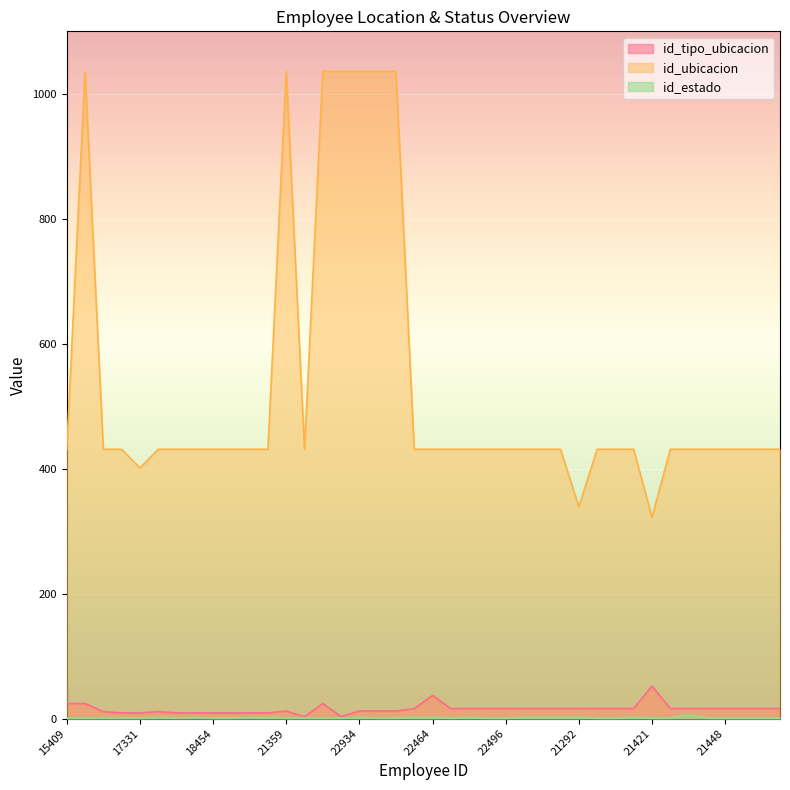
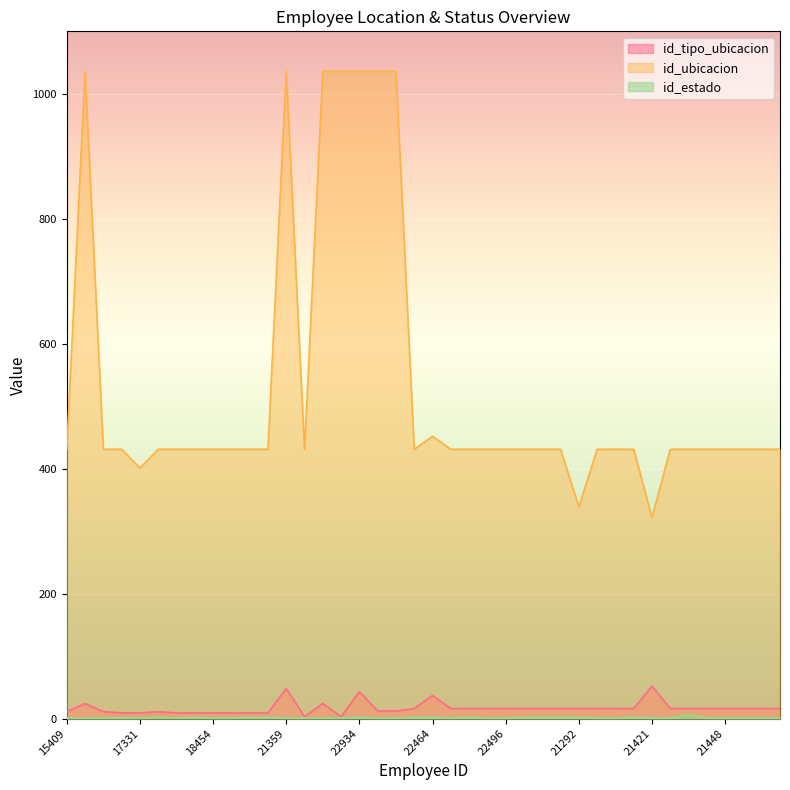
  {
    "id_tipo_ubicacion": {
-     "15409": 20,
+     "15409": 10,
      "17331": 10,
      "18454": 10,
-     "21359": 10,
-     "22934": 10,
+     "21359": 50,
+     "22934": 40,
      "22464": 40,
      "22496": 20,
      "21292": 20,
      "21421": 50,
      "21448": 20
    },
    "id_ubicacion": {
      "15409": 430,
      "17331": 400,
      "18454": 430,
      "21359": 1040,
      "22934": 1040,
-     "22464": 430,
+     "22464": 450,
      "22496": 430,
      "21292": 340,
      "21421": 320,
      "21448": 430
    },
    "id_estado": {
      "15409": 0,
      "17331": 0,
      "18454": 0,
      "21359": 0,
      "22934": 0,
      "22464": 0,
      "22496": 0,
      "21292": 0,
      "21421": 0,
      "21448": 0
    }
  }
